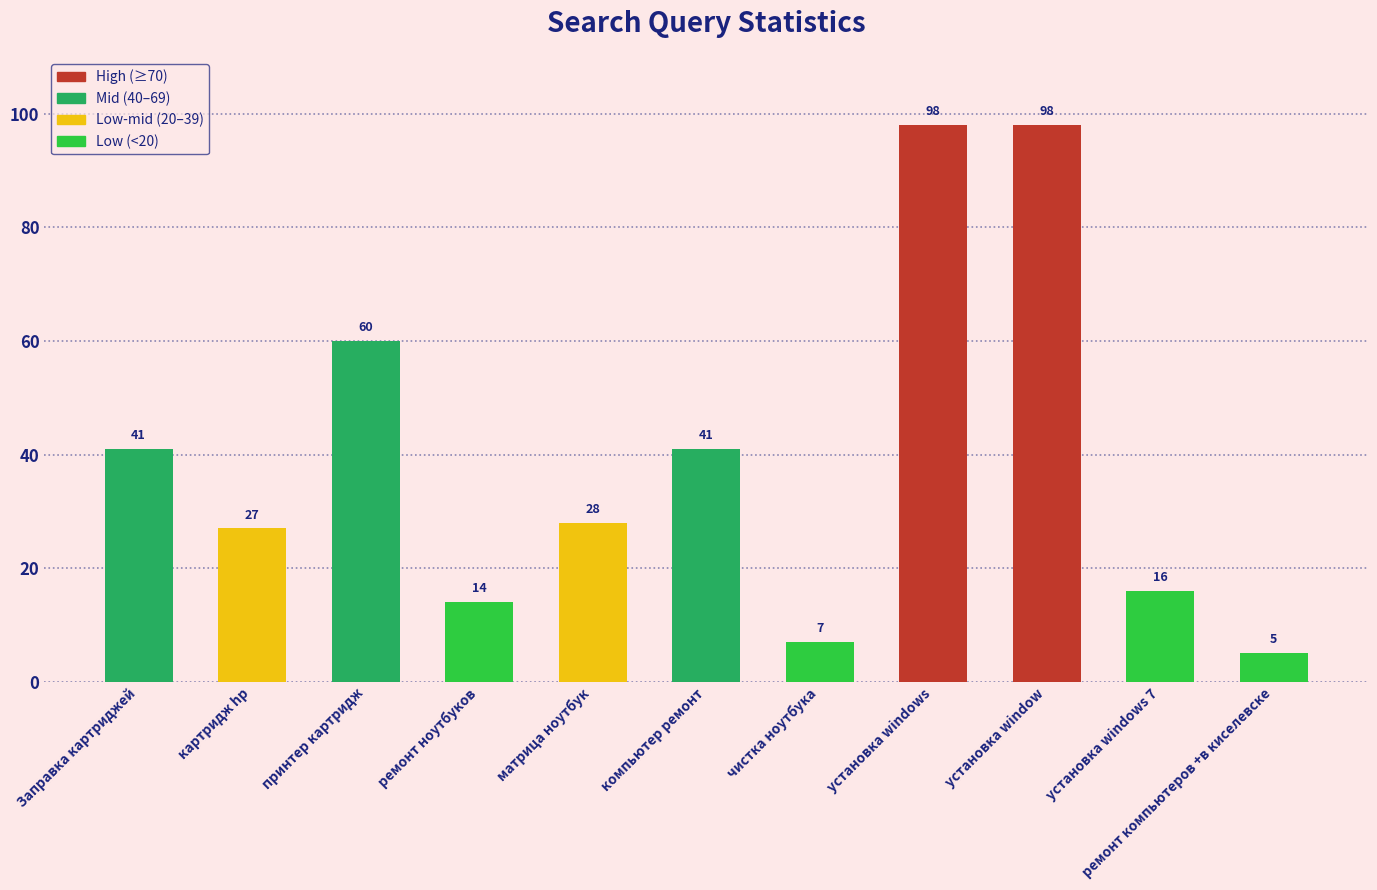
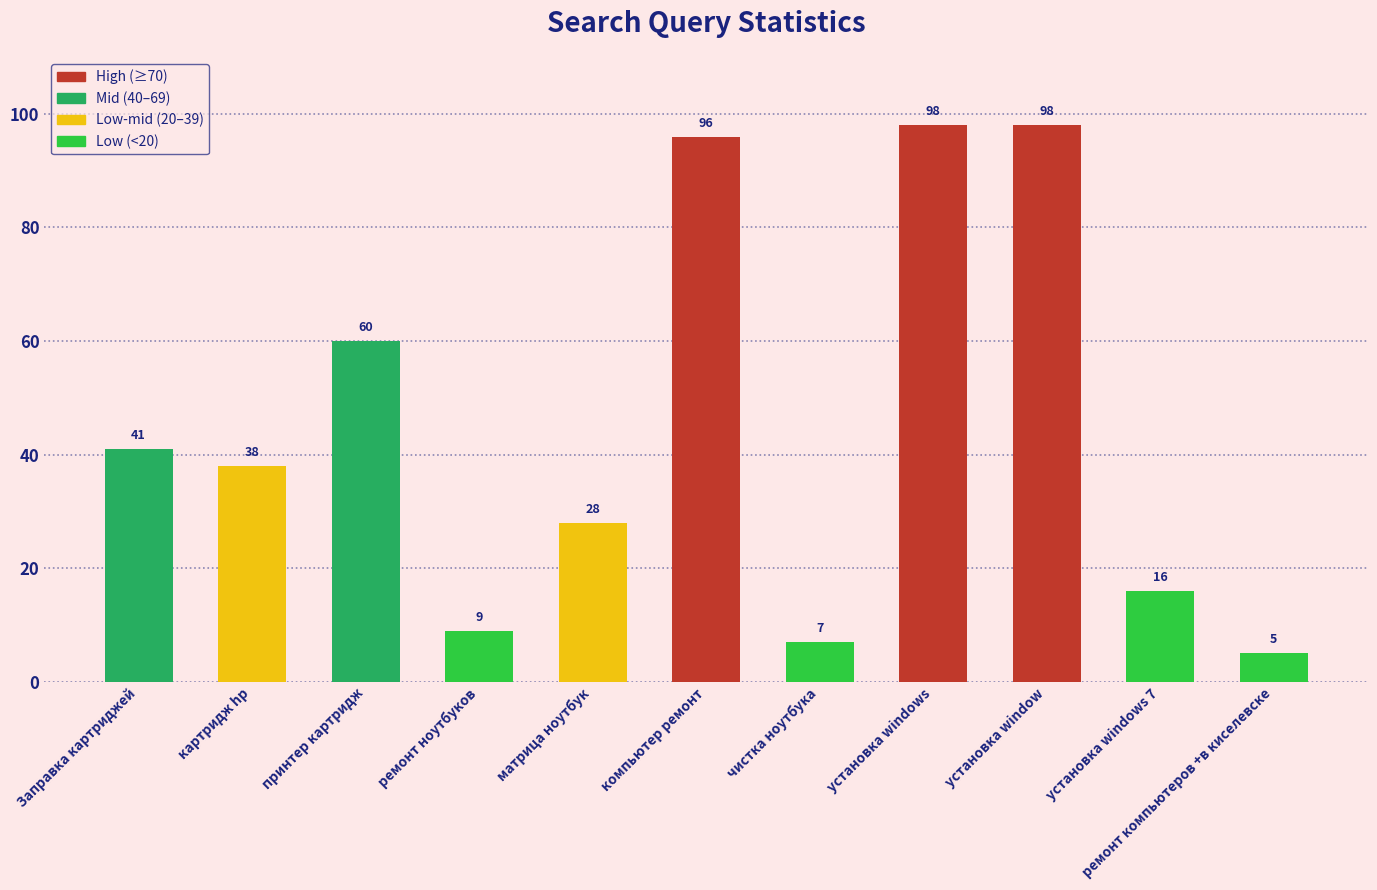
  {
    "Заправка картриджей": 41,
-   "картридж hp": 27,
+   "картридж hp": 38,
    "принтер картридж": 60,
-   "ремонт ноутбуков": 14,
+   "ремонт ноутбуков": 9,
    "матрица ноутбук": 28,
-   "компьютер ремонт": 41,
+   "компьютер ремонт": 96,
    "чистка ноутбука": 7,
    "установка windows": 98,
    "установка window": 98,
    "установка windows 7": 16,
    "ремонт компьютеров +в киселевске": 5
  }
